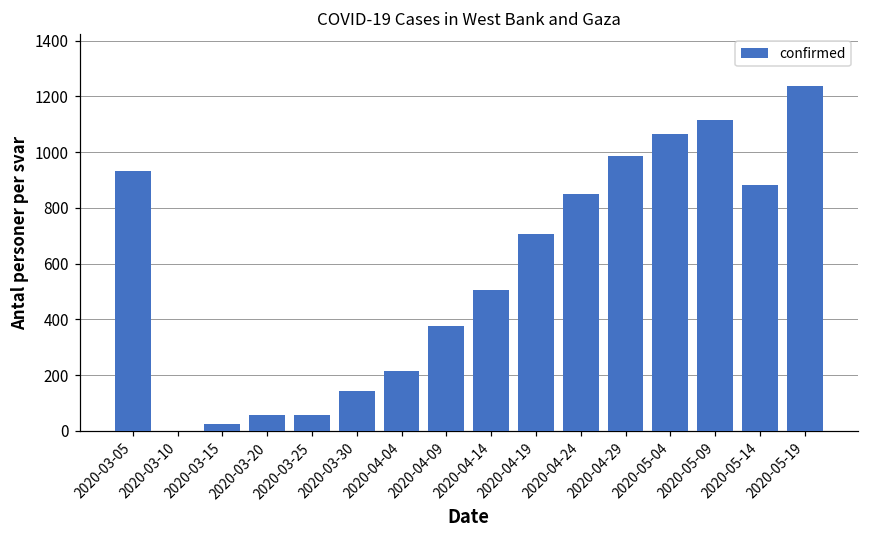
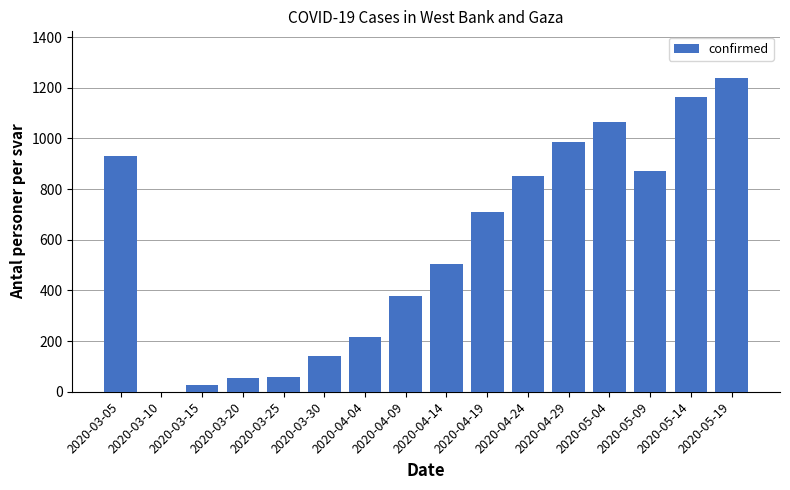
  {
    "2020-03-05": 930,
    "2020-03-10": 0,
    "2020-03-15": 30,
    "2020-03-20": 60,
    "2020-03-25": 60,
    "2020-03-30": 140,
    "2020-04-04": 220,
    "2020-04-09": 380,
    "2020-04-14": 510,
    "2020-04-19": 710,
    "2020-04-24": 850,
    "2020-04-29": 990,
    "2020-05-04": 1070,
-   "2020-05-09": 1110,
-   "2020-05-14": 880,
+   "2020-05-09": 870,
+   "2020-05-14": 1160,
    "2020-05-19": 1240
  }
